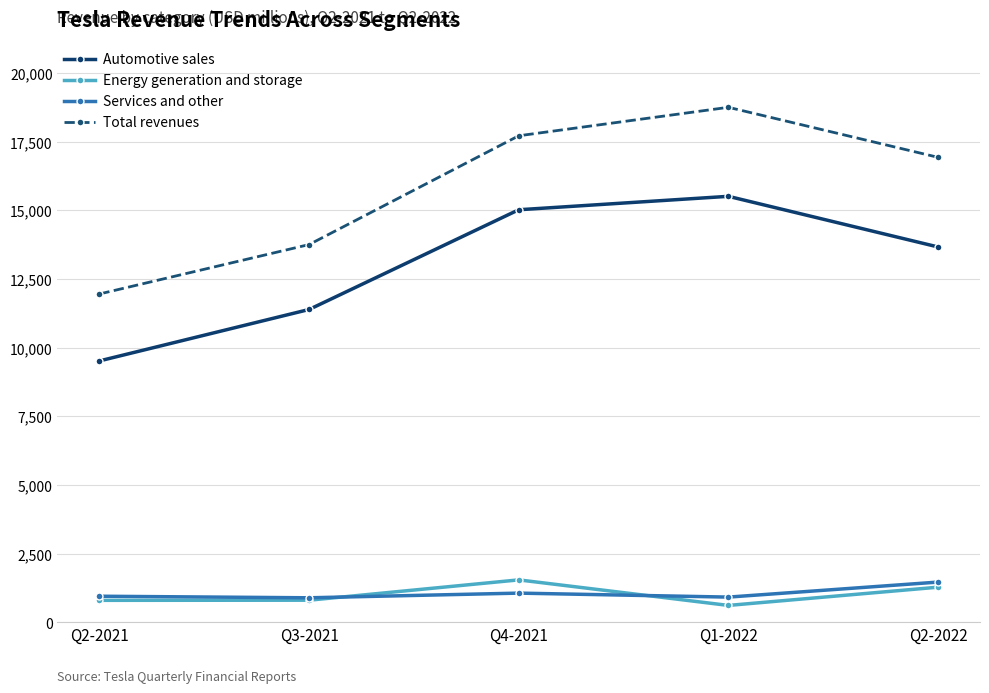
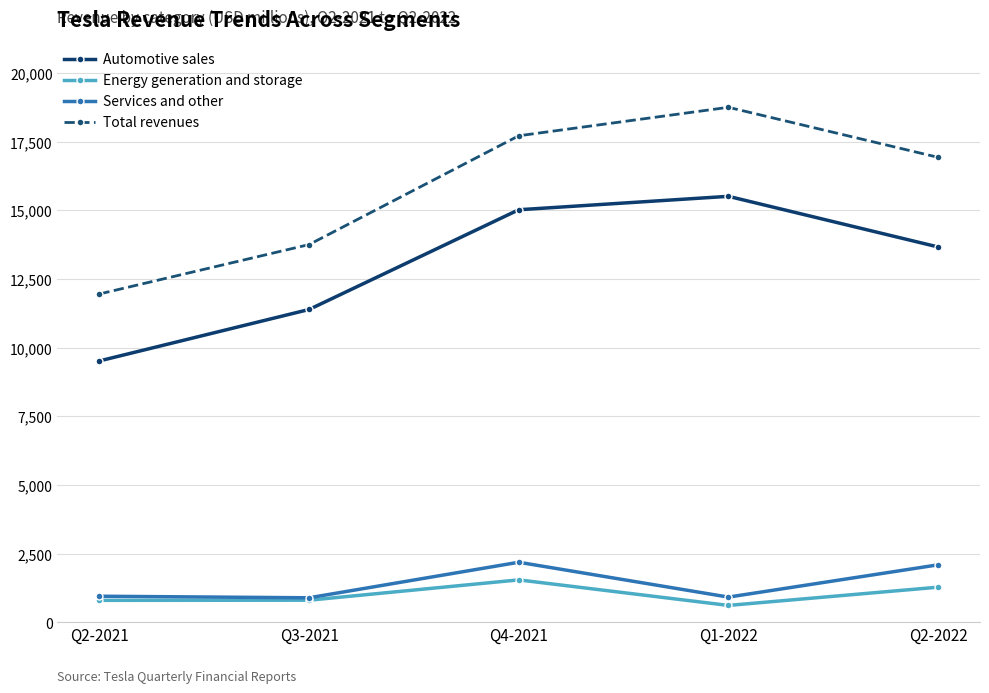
  {
    "Energy generation and storage": {
      "Q2-2021": "800",
      "Q4-2021": "1,500",
      "Q1-2022": "600",
      "Q2-2022": "1,300"
    },
    "Services and other": {
      "Q2-2021": "1,000",
-     "Q4-2021": "1,100",
+     "Q4-2021": "2,200",
      "Q1-2022": "900",
-     "Q2-2022": "1,500"
+     "Q2-2022": "2,100"
    }
  }
